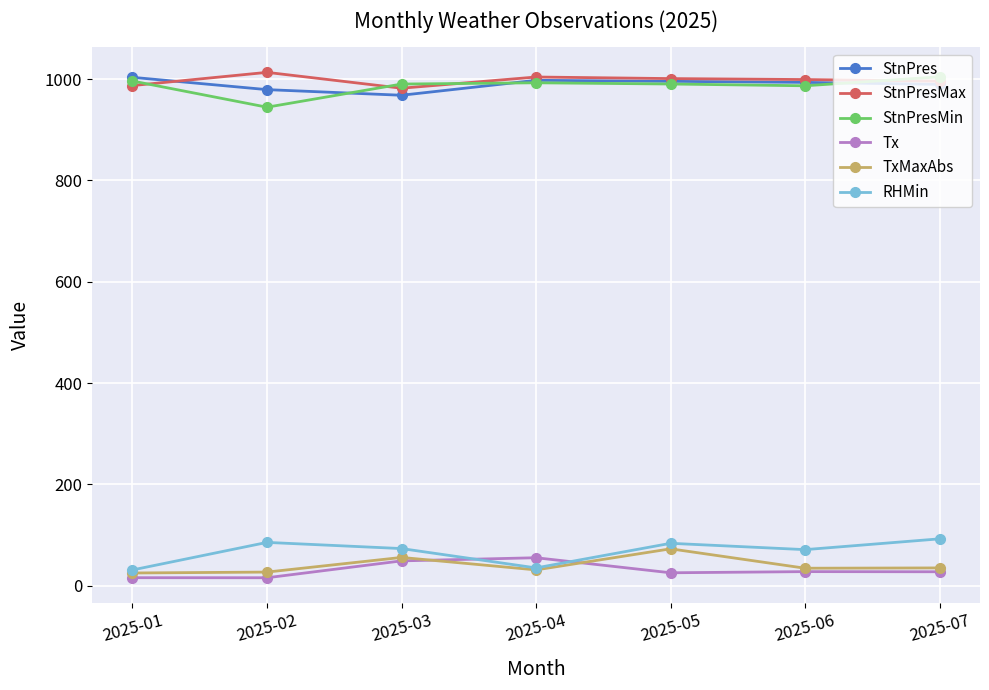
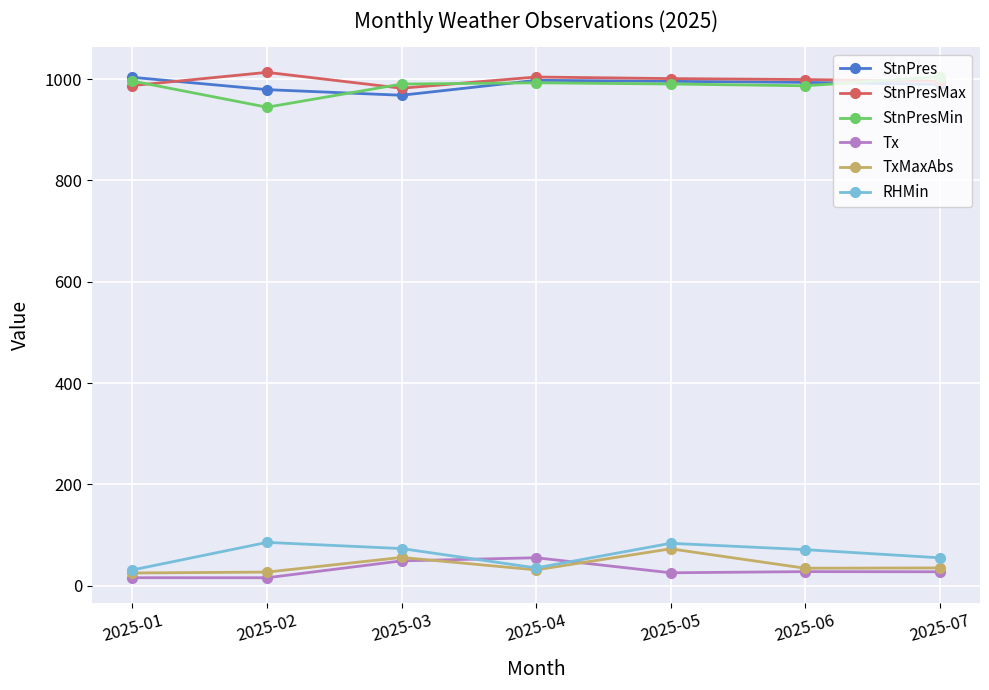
  {
    "StnPres": {
      "2025-01": 1000,
      "2025-02": 980,
      "2025-03": 970,
      "2025-05": 1000,
      "2025-06": 990
    },
    "StnPresMax": {
      "2025-01": 990,
      "2025-02": 1010,
      "2025-03": 980,
      "2025-04": 1000,
      "2025-05": 1000,
      "2025-06": 1000
    },
    "StnPresMin": {
      "2025-01": 1000,
      "2025-02": 940,
      "2025-03": 990,
      "2025-05": 990,
      "2025-06": 990
    },
    "Tx": {
      "2025-01": 20,
      "2025-02": 20,
      "2025-03": 50,
      "2025-04": 60,
      "2025-05": 30,
      "2025-06": 30,
      "2025-07": 30
    },
    "TxMaxAbs": {
      "2025-01": 30,
      "2025-02": 30,
      "2025-03": 60,
      "2025-05": 70,
      "2025-06": 30,
      "2025-07": 40
    },
    "RHMin": {
      "2025-01": 30,
      "2025-02": 90,
      "2025-03": 70,
      "2025-05": 80,
      "2025-06": 70,
-     "2025-07": 90
+     "2025-07": 60
    }
  }
